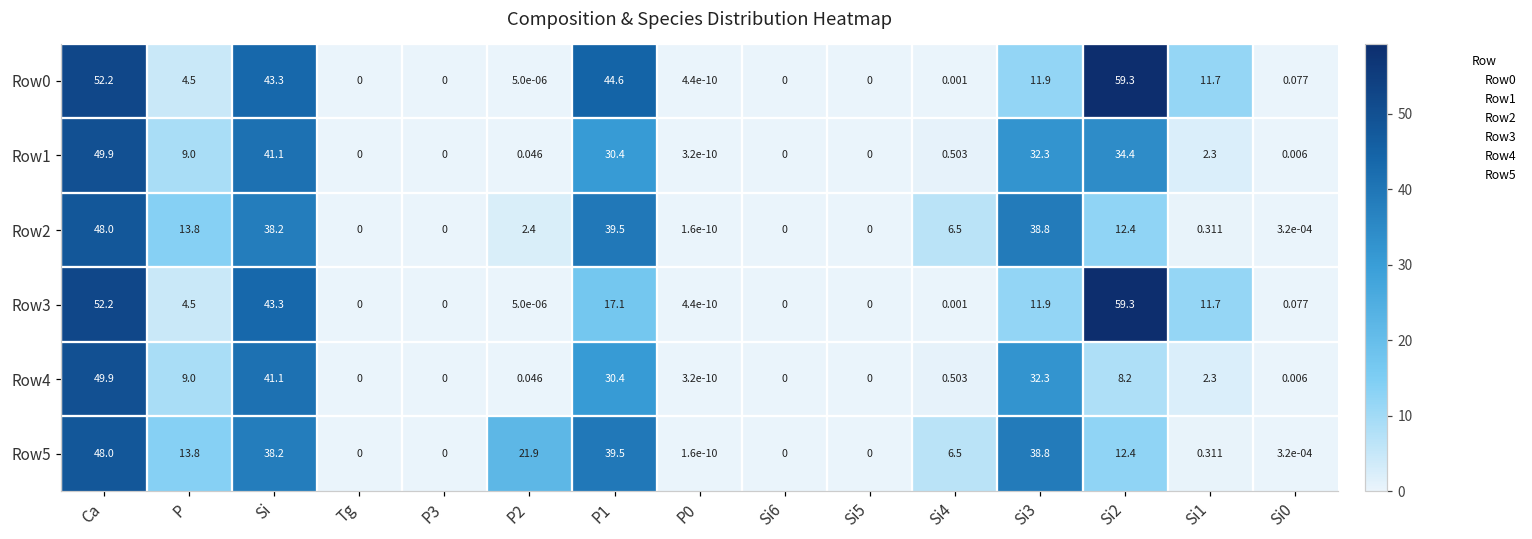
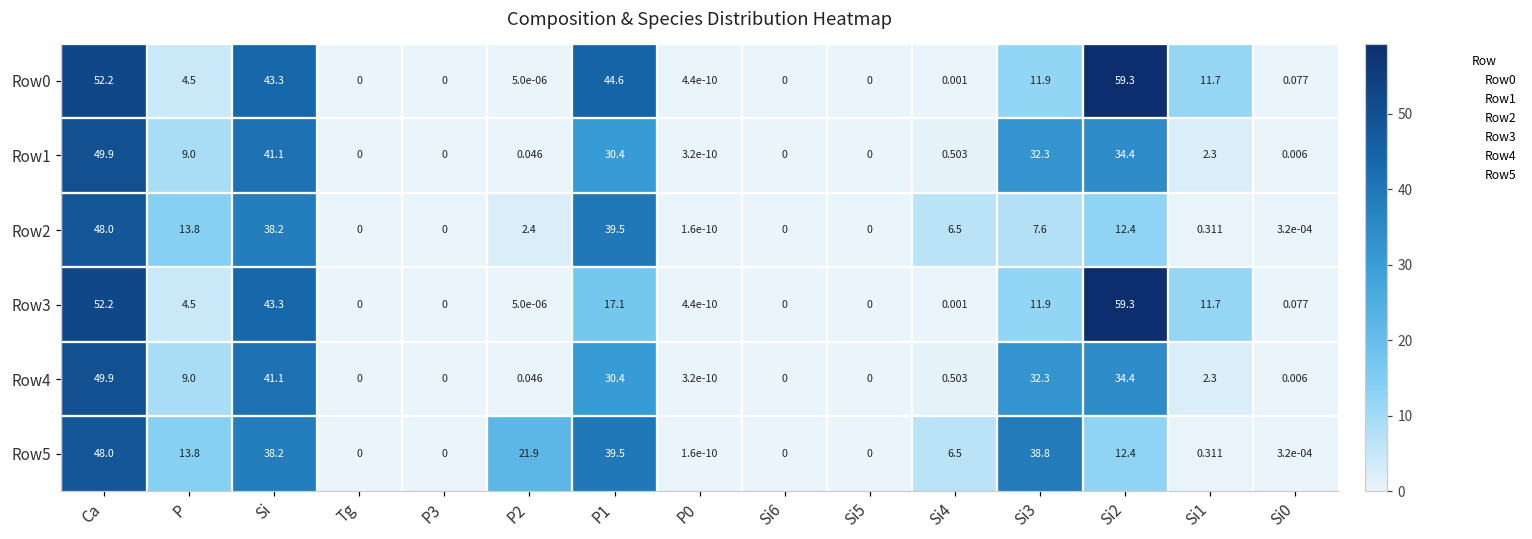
  {
    "Row0": {
      "Ca": "52.2",
      "P": "4.5",
      "Si": "43.3",
      "Tg": "0",
      "P3": "0",
      "P2": "5.0e-06",
      "P1": "44.6",
      "P0": "4.4e-10",
      "Si6": "0",
      "Si5": "0",
      "Si4": "0.001",
      "Si3": "11.9",
      "Si2": "59.3",
      "Si1": "11.7",
      "Si0": "0.077"
    },
    "Row1": {
      "Ca": "49.9",
      "P": "9.0",
      "Si": "41.1",
      "Tg": "0",
      "P3": "0",
      "P2": "0.046",
      "P1": "30.4",
      "P0": "3.2e-10",
      "Si6": "0",
      "Si5": "0",
      "Si4": "0.503",
      "Si3": "32.3",
      "Si2": "34.4",
      "Si1": "2.3",
      "Si0": "0.006"
    },
    "Row2": {
      "Ca": "48.0",
      "P": "13.8",
      "Si": "38.2",
      "Tg": "0",
      "P3": "0",
      "P2": "2.4",
      "P1": "39.5",
      "P0": "1.6e-10",
      "Si6": "0",
      "Si5": "0",
      "Si4": "6.5",
-     "Si3": "38.8",
+     "Si3": "7.6",
      "Si2": "12.4",
      "Si1": "0.311",
      "Si0": "3.2e-04"
    },
    "Row3": {
      "Ca": "52.2",
      "P": "4.5",
      "Si": "43.3",
      "Tg": "0",
      "P3": "0",
      "P2": "5.0e-06",
      "P1": "17.1",
      "P0": "4.4e-10",
      "Si6": "0",
      "Si5": "0",
      "Si4": "0.001",
      "Si3": "11.9",
      "Si2": "59.3",
      "Si1": "11.7",
      "Si0": "0.077"
    },
    "Row4": {
      "Ca": "49.9",
      "P": "9.0",
      "Si": "41.1",
      "Tg": "0",
      "P3": "0",
      "P2": "0.046",
      "P1": "30.4",
      "P0": "3.2e-10",
      "Si6": "0",
      "Si5": "0",
      "Si4": "0.503",
      "Si3": "32.3",
-     "Si2": "8.2",
+     "Si2": "34.4",
      "Si1": "2.3",
      "Si0": "0.006"
    },
    "Row5": {
      "Ca": "48.0",
      "P": "13.8",
      "Si": "38.2",
      "Tg": "0",
      "P3": "0",
      "P2": "21.9",
      "P1": "39.5",
      "P0": "1.6e-10",
      "Si6": "0",
      "Si5": "0",
      "Si4": "6.5",
      "Si3": "38.8",
      "Si2": "12.4",
      "Si1": "0.311",
      "Si0": "3.2e-04"
    }
  }
